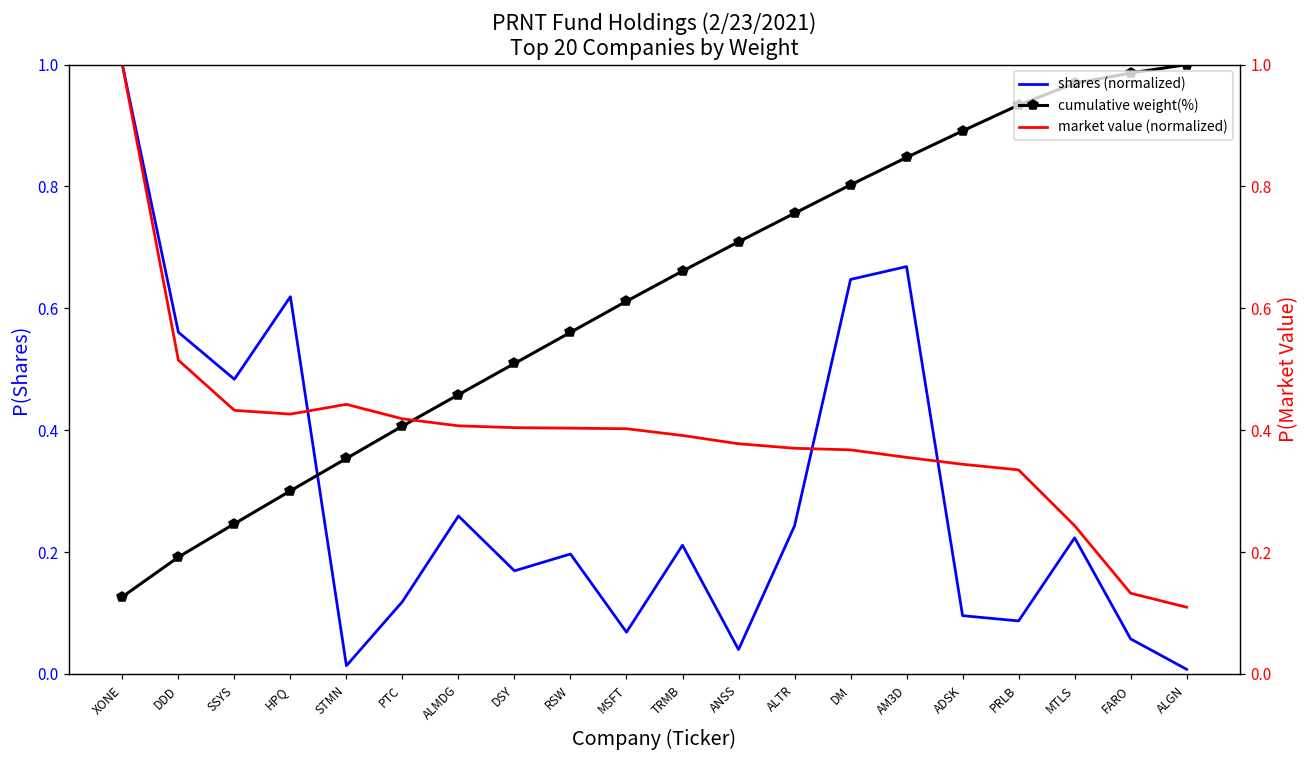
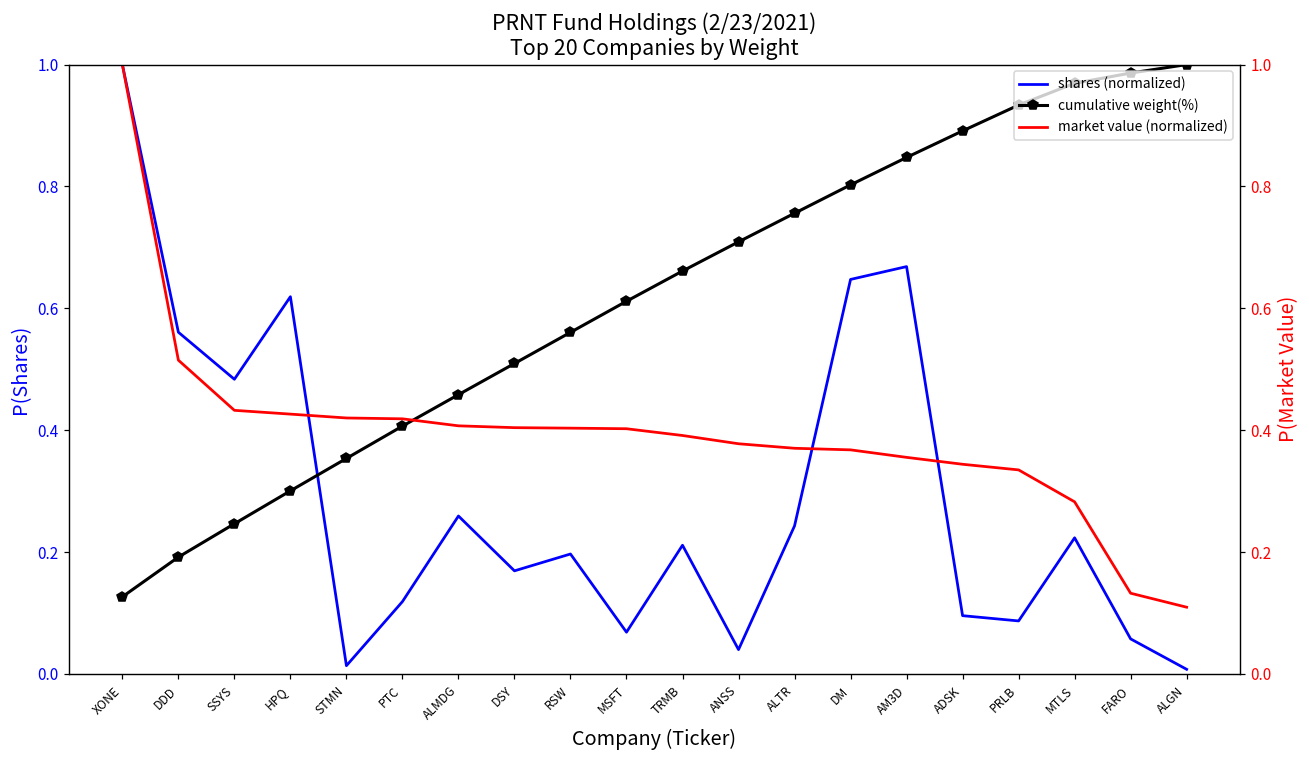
  {
    "shares (normalized)": {
      "XONE": 1.00,
      "DDD": 0.56,
      "SSYS": 0.48,
      "HPQ": 0.62,
      "STMN": 0.01,
      "PTC": 0.12,
      "ALMDG": 0.26,
      "DSY": 0.17,
      "RSW": 0.20,
      "MSFT": 0.07,
      "TRMB": 0.21,
      "ANSS": 0.04,
      "ALTR": 0.24,
      "DM": 0.65,
      "AM3D": 0.67,
      "ADSK": 0.10,
      "PRLB": 0.09,
      "MTLS": 0.22,
      "FARO": 0.06,
      "ALGN": 0.01
    },
    "cumulative weight(%)": {
      "XONE": 0.13,
      "DDD": 0.19,
      "SSYS": 0.25,
      "HPQ": 0.30,
      "STMN": 0.35,
      "PTC": 0.41,
      "ALMDG": 0.46,
      "DSY": 0.51,
      "RSW": 0.56,
      "MSFT": 0.61,
      "TRMB": 0.66,
      "ANSS": 0.71,
      "ALTR": 0.76,
      "DM": 0.80,
      "AM3D": 0.85,
      "ADSK": 0.89,
      "ALGN": 1.00
    },
    "market value (normalized)": {
      "XONE": 1.00,
      "DDD": 0.51,
      "SSYS": 0.43,
      "HPQ": 0.43,
-     "STMN": 0.44,
+     "STMN": 0.42,
      "PTC": 0.42,
      "ALMDG": 0.41,
      "DSY": 0.40,
      "RSW": 0.40,
      "MSFT": 0.40,
      "TRMB": 0.39,
      "ANSS": 0.38,
      "ALTR": 0.37,
      "DM": 0.37,
      "AM3D": 0.36,
      "ADSK": 0.34,
      "PRLB": 0.33,
-     "MTLS": 0.24,
+     "MTLS": 0.28,
      "FARO": 0.13,
      "ALGN": 0.11
    }
  }
